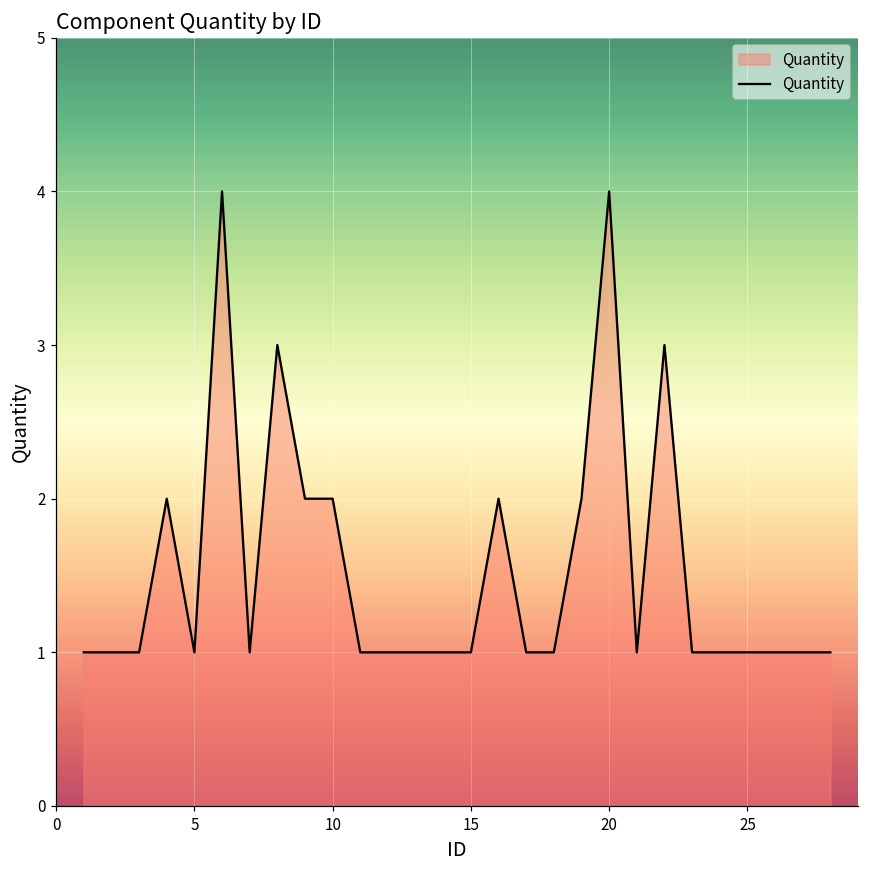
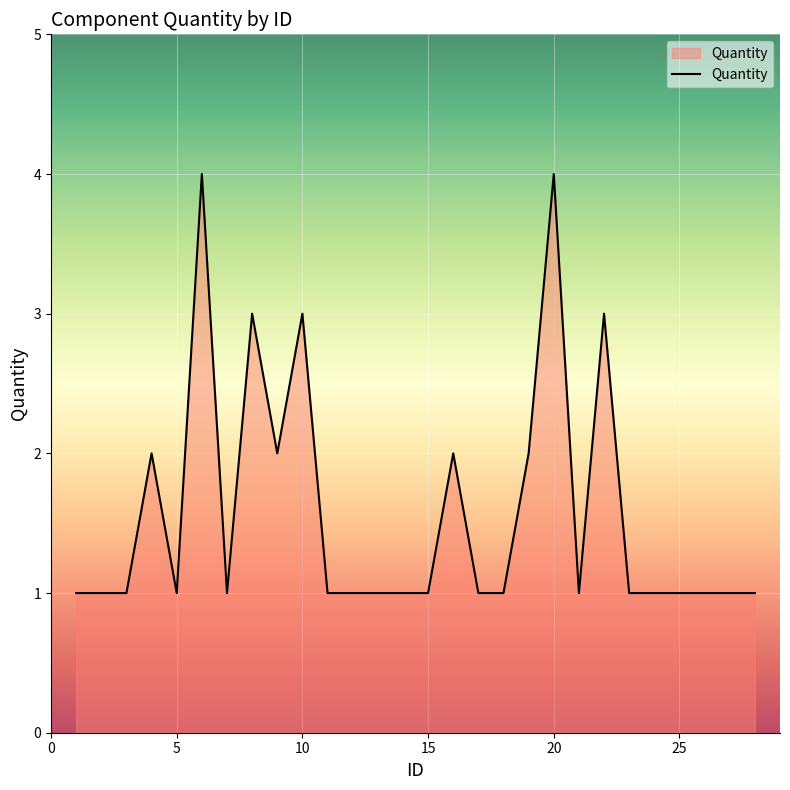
  {
    "5": 1,
-   "10": 2,
+   "10": 3,
    "15": 1,
    "20": 4,
    "25": 1
  }
